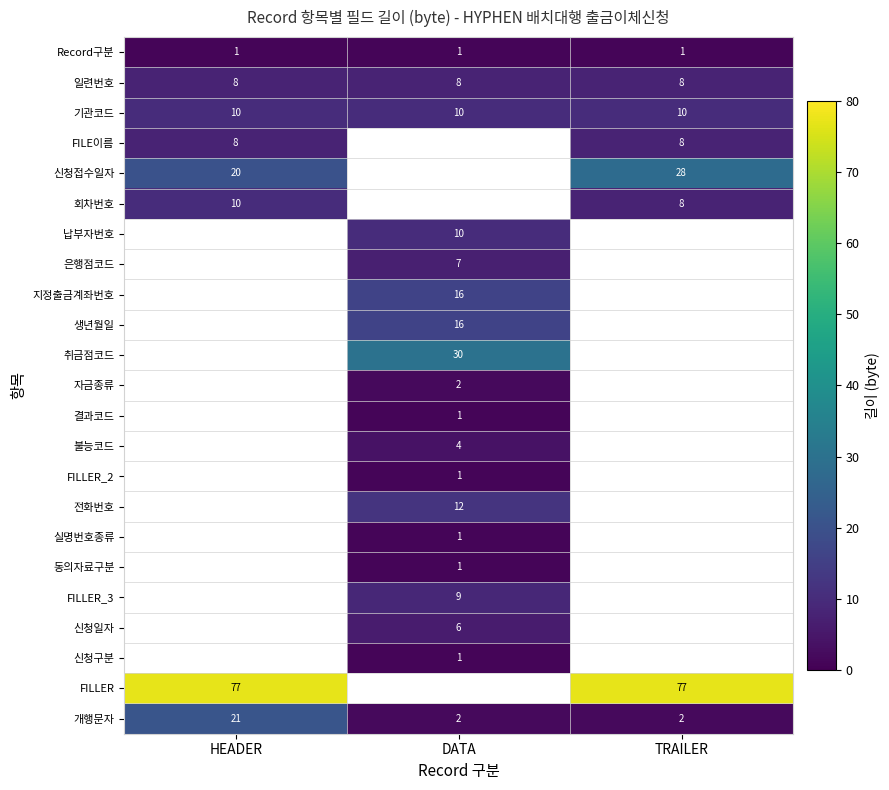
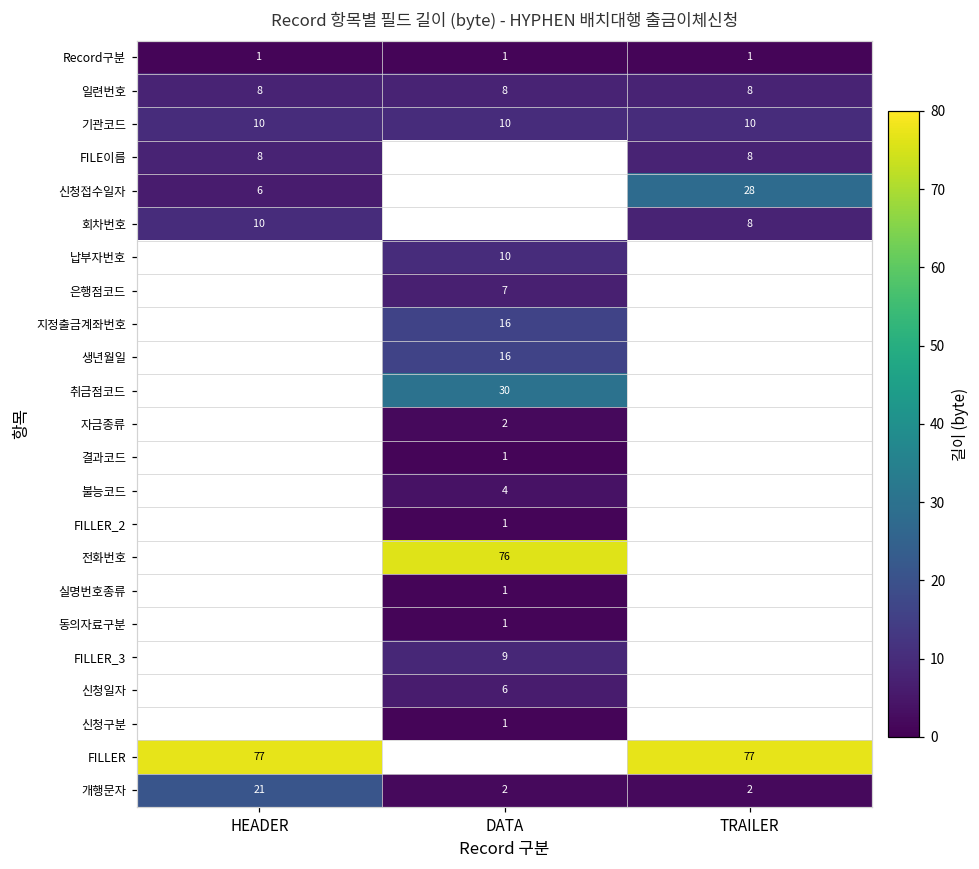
  {
    "Record구분": {
      "HEADER": 1,
      "DATA": 1,
      "TRAILER": 1
    },
    "일련번호": {
      "HEADER": 8,
      "DATA": 8,
      "TRAILER": 8
    },
    "기관코드": {
      "HEADER": 10,
      "DATA": 10,
      "TRAILER": 10
    },
    "FILE이름": {
      "HEADER": 8,
      "TRAILER": 8
    },
    "신청접수일자": {
-     "HEADER": 20,
+     "HEADER": 6,
      "TRAILER": 28
    },
    "회차번호": {
      "HEADER": 10,
      "TRAILER": 8
    },
    "납부자번호": {
      "DATA": 10
    },
    "은행점코드": {
      "DATA": 7
    },
    "지정출금계좌번호": {
      "DATA": 16
    },
    "생년월일": {
      "DATA": 16
    },
    "취금점코드": {
      "DATA": 30
    },
    "자금종류": {
      "DATA": 2
    },
    "결과코드": {
      "DATA": 1
    },
    "불능코드": {
      "DATA": 4
    },
    "FILLER_2": {
      "DATA": 1
    },
    "전화번호": {
-     "DATA": 12
+     "DATA": 76
    },
    "실명번호종류": {
      "DATA": 1
    },
    "동의자료구분": {
      "DATA": 1
    },
    "FILLER_3": {
      "DATA": 9
    },
    "신청일자": {
      "DATA": 6
    },
    "신청구분": {
      "DATA": 1
    },
    "FILLER": {
      "HEADER": 77,
      "TRAILER": 77
    },
    "개행문자": {
      "HEADER": 21,
      "DATA": 2,
      "TRAILER": 2
    }
  }
